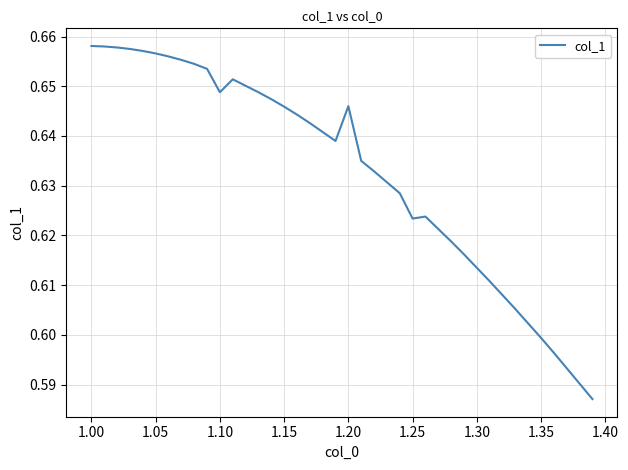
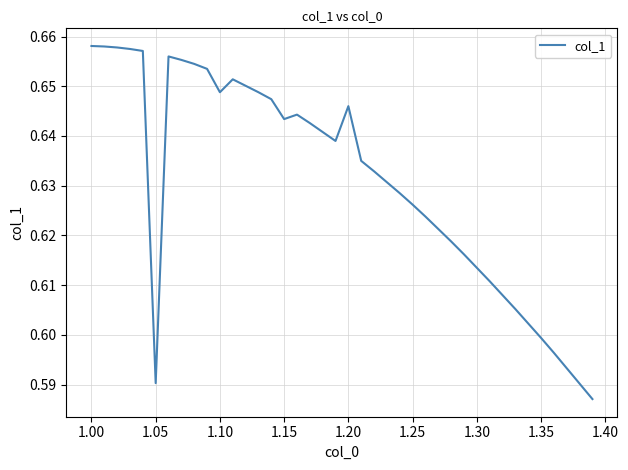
  {
    "1.00": 0.658,
-   "1.05": 0.657,
+   "1.05": 0.590,
    "1.10": 0.649,
-   "1.15": 0.646,
+   "1.15": 0.643,
    "1.20": 0.646,
-   "1.25": 0.623,
+   "1.25": 0.626,
    "1.30": 0.614,
    "1.35": 0.599
  }
